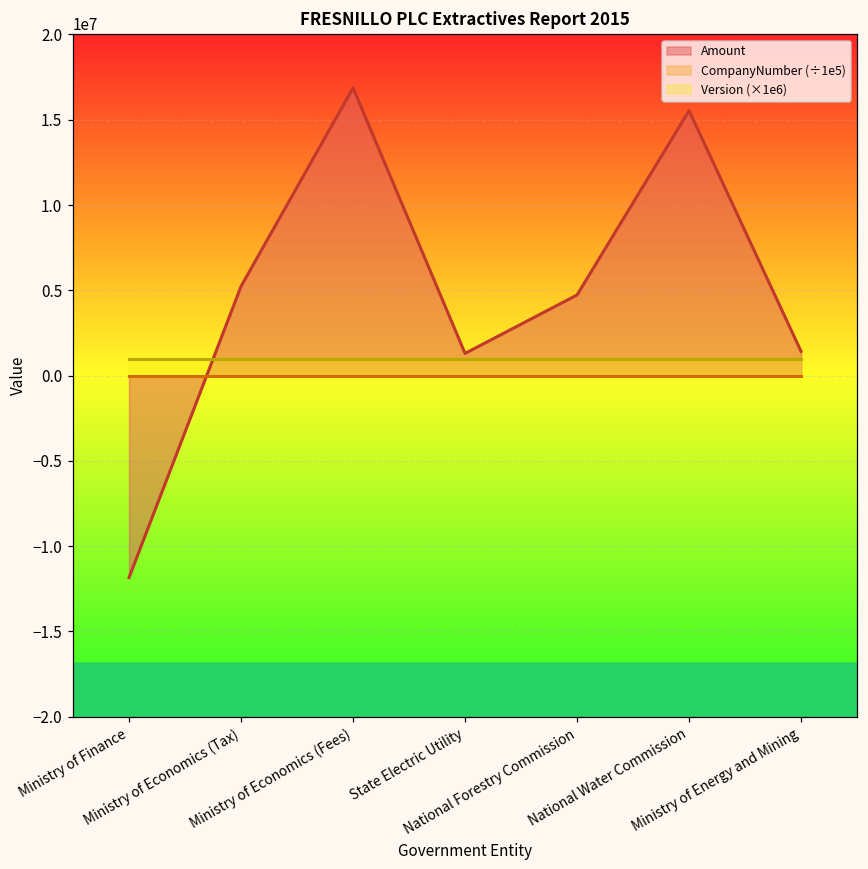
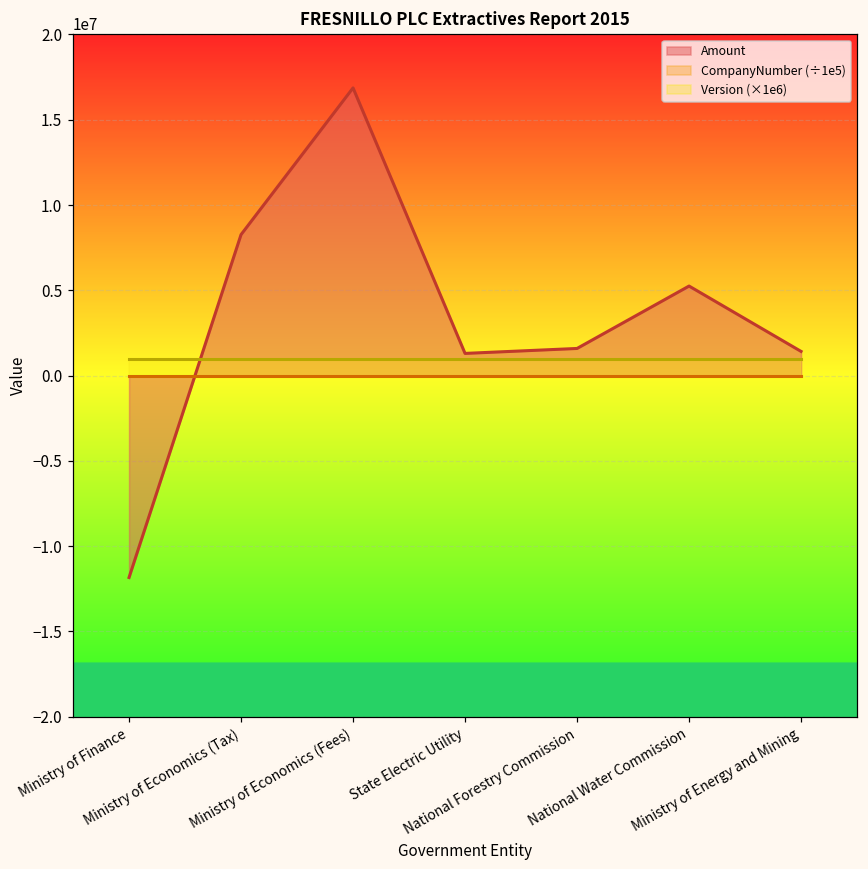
  {
    "Amount": {
-     "Ministry of Economics (Tax)": 5200000,
-     "National Forestry Commission": 4700000,
-     "National Water Commission": 15500000
+     "Ministry of Economics (Tax)": 8300000,
+     "National Forestry Commission": 1600000,
+     "National Water Commission": 5200000
    }
  }
